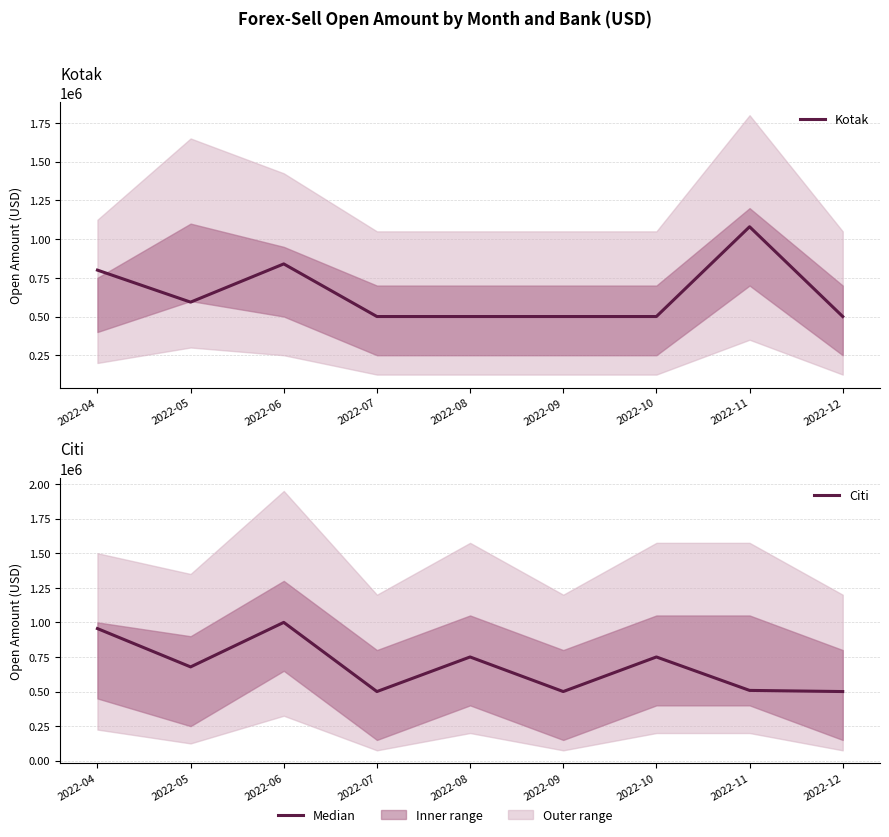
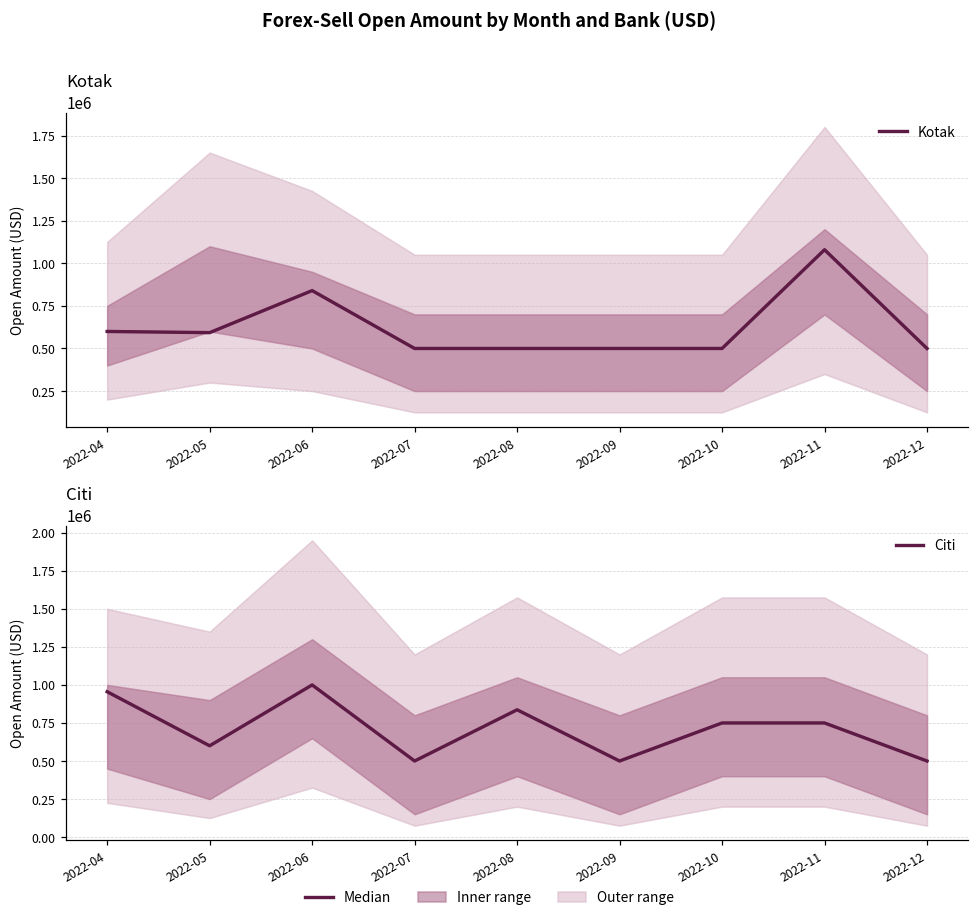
  {
    "Kotak": {
      "Kotak": {
-       "2022-04": 800000,
+       "2022-04": 600000,
        "2022-05": 590000,
        "2022-06": 840000,
        "2022-07": 500000,
        "2022-08": 500000,
        "2022-09": 500000,
        "2022-10": 500000,
        "2022-11": 1080000,
        "2022-12": 500000
      }
    },
    "Citi": {
      "Citi": {
        "2022-04": 960000,
-       "2022-05": 680000,
+       "2022-05": 600000,
        "2022-06": 1000000,
        "2022-07": 500000,
-       "2022-08": 750000,
+       "2022-08": 840000,
        "2022-09": 500000,
        "2022-10": 750000,
-       "2022-11": 510000,
+       "2022-11": 750000,
        "2022-12": 500000
      }
    }
  }
